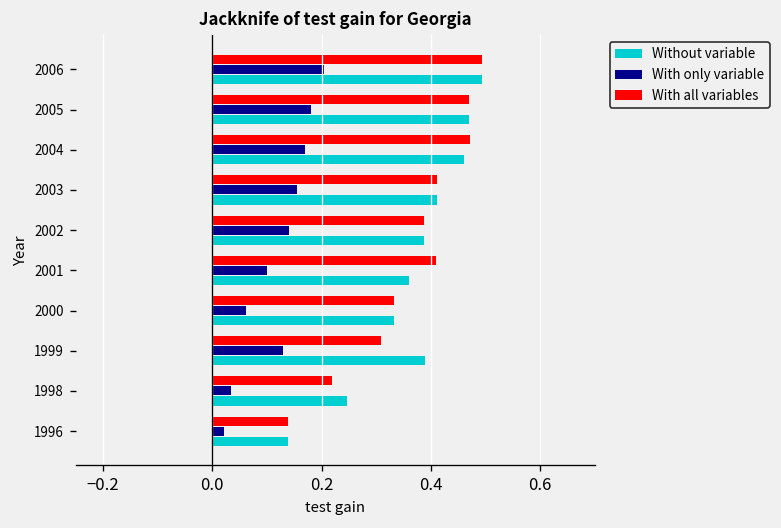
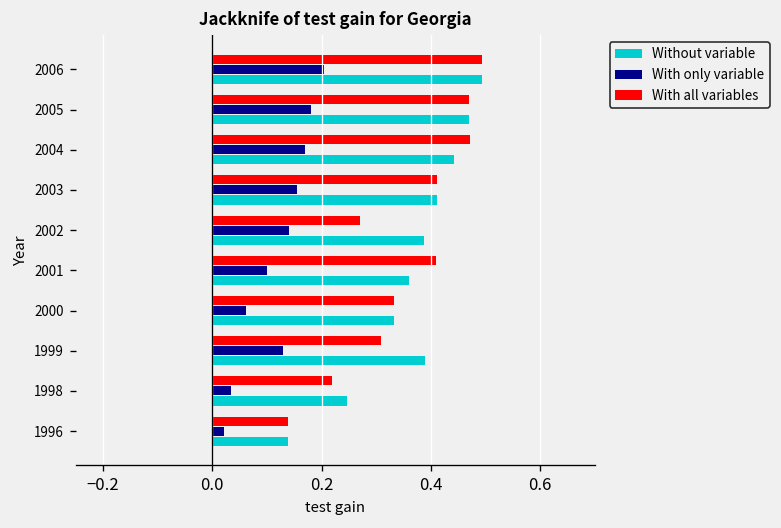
  {
    "Without variable": {
      "2006": 0.49,
      "2005": 0.47,
-     "2004": 0.46,
+     "2004": 0.44,
      "2003": 0.41,
      "2002": 0.39,
      "2001": 0.36,
      "2000": 0.33,
      "1999": 0.39,
      "1998": 0.25,
      "1996": 0.14
    },
    "With only variable": {
      "2006": 0.20,
      "2005": 0.18,
      "2004": 0.17,
      "2003": 0.15,
      "2002": 0.14,
      "2001": 0.10,
      "2000": 0.06,
      "1999": 0.13,
      "1998": 0.03,
      "1996": 0.02
    },
    "With all variables": {
      "2006": 0.49,
      "2005": 0.47,
      "2004": 0.47,
      "2003": 0.41,
-     "2002": 0.39,
+     "2002": 0.27,
      "2001": 0.41,
      "2000": 0.33,
      "1999": 0.31,
      "1998": 0.22,
      "1996": 0.14
    }
  }
